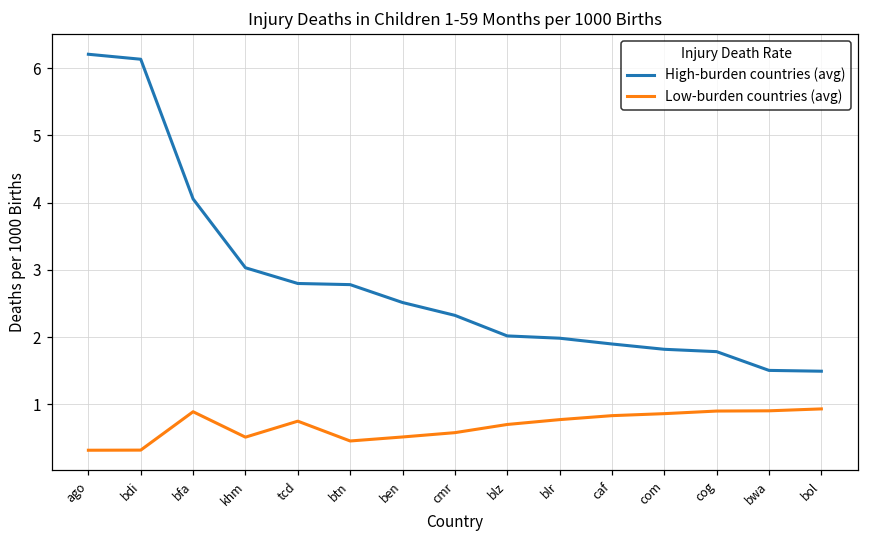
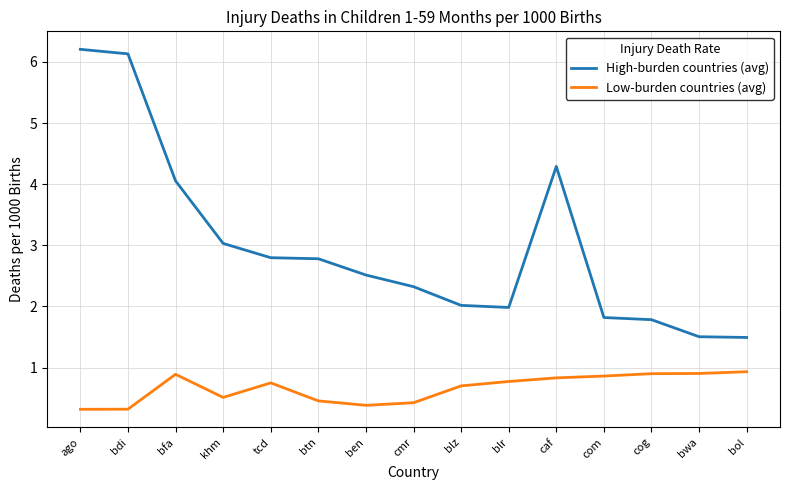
  {
    "High-burden countries (avg)": {
      "ago": 6.2,
      "bdi": 6.1,
      "bfa": 4.1,
      "khm": 3.0,
      "tcd": 2.8,
      "btn": 2.8,
      "ben": 2.5,
      "cmr": 2.3,
      "blz": 2.0,
      "blr": 2.0,
-     "caf": 1.9,
+     "caf": 4.3,
      "com": 1.8,
      "cog": 1.8,
      "bwa": 1.5,
      "bol": 1.5
    },
    "Low-burden countries (avg)": {
      "ago": 0.3,
      "bdi": 0.3,
      "bfa": 0.9,
      "khm": 0.5,
      "tcd": 0.7,
      "btn": 0.5,
-     "ben": 0.5,
-     "cmr": 0.6,
+     "ben": 0.4,
+     "cmr": 0.4,
      "blz": 0.7,
      "blr": 0.8,
      "caf": 0.8,
      "com": 0.9,
      "cog": 0.9,
      "bwa": 0.9,
      "bol": 0.9
    }
  }
